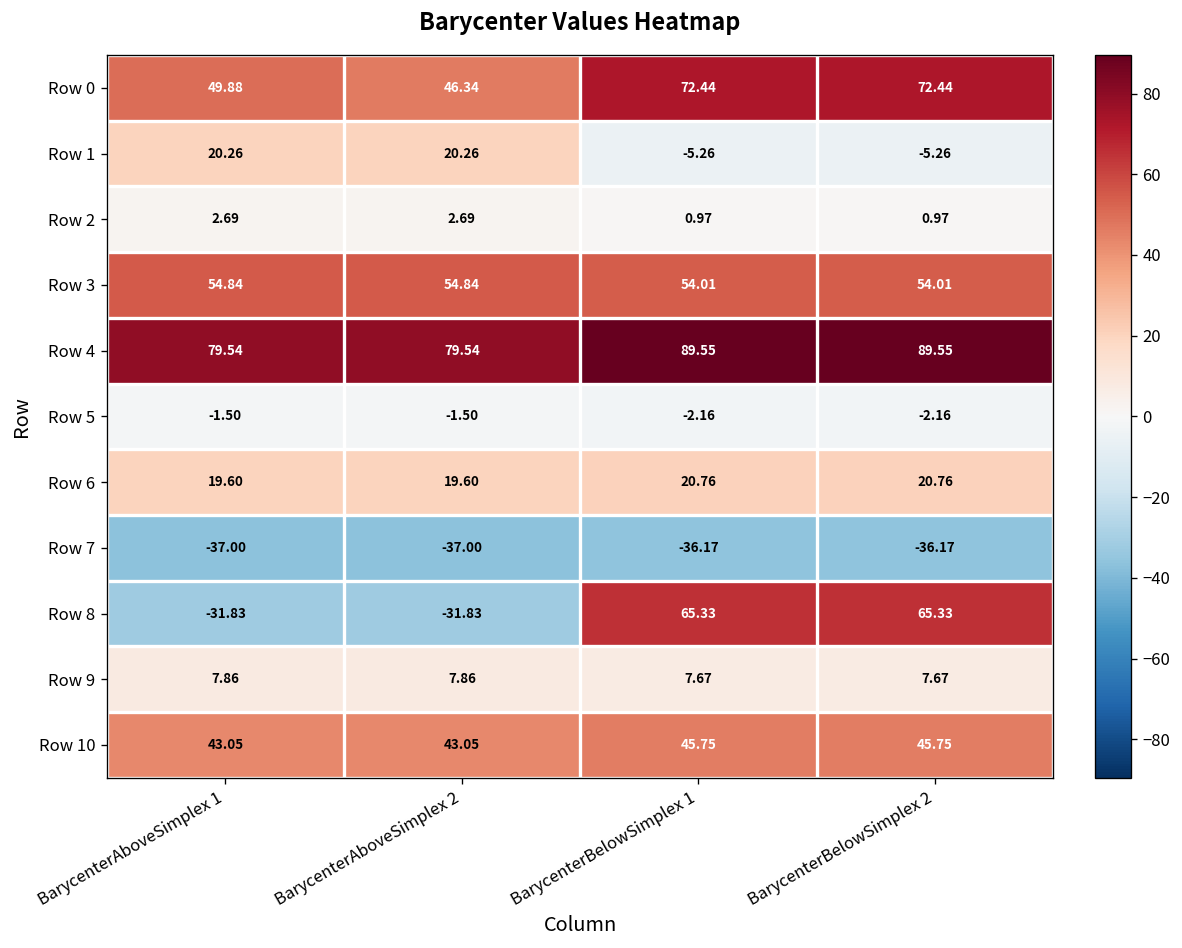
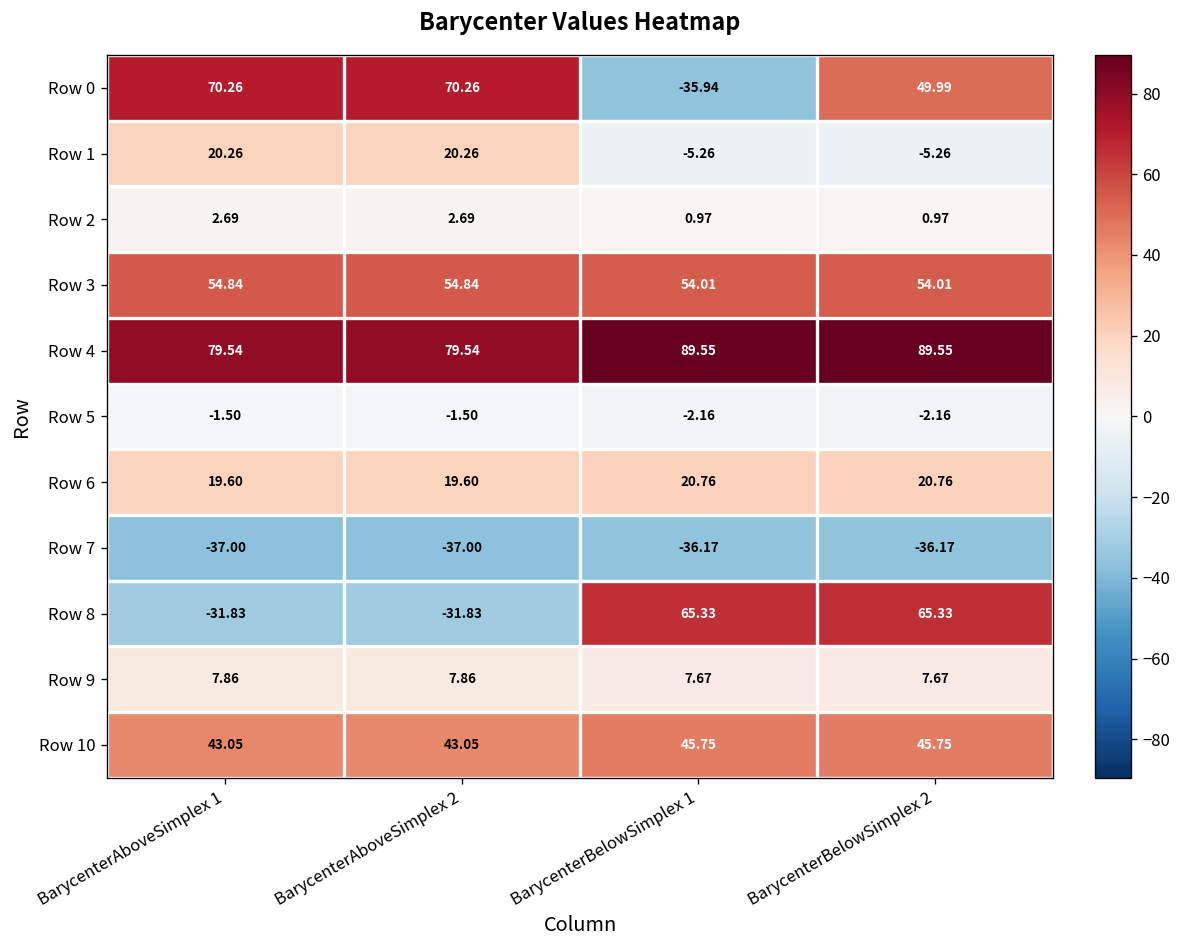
  {
    "Row 0": {
-     "BarycenterAboveSimplex 1": 49.88,
-     "BarycenterAboveSimplex 2": 46.34,
-     "BarycenterBelowSimplex 1": 72.44,
-     "BarycenterBelowSimplex 2": 72.44
+     "BarycenterAboveSimplex 1": 70.26,
+     "BarycenterAboveSimplex 2": 70.26,
+     "BarycenterBelowSimplex 1": -35.94,
+     "BarycenterBelowSimplex 2": 49.99
    },
    "Row 1": {
      "BarycenterAboveSimplex 1": 20.26,
      "BarycenterAboveSimplex 2": 20.26,
      "BarycenterBelowSimplex 1": -5.26,
      "BarycenterBelowSimplex 2": -5.26
    },
    "Row 2": {
      "BarycenterAboveSimplex 1": 2.69,
      "BarycenterAboveSimplex 2": 2.69,
      "BarycenterBelowSimplex 1": 0.97,
      "BarycenterBelowSimplex 2": 0.97
    },
    "Row 3": {
      "BarycenterAboveSimplex 1": 54.84,
      "BarycenterAboveSimplex 2": 54.84,
      "BarycenterBelowSimplex 1": 54.01,
      "BarycenterBelowSimplex 2": 54.01
    },
    "Row 4": {
      "BarycenterAboveSimplex 1": 79.54,
      "BarycenterAboveSimplex 2": 79.54,
      "BarycenterBelowSimplex 1": 89.55,
      "BarycenterBelowSimplex 2": 89.55
    },
    "Row 5": {
      "BarycenterAboveSimplex 1": -1.50,
      "BarycenterAboveSimplex 2": -1.50,
      "BarycenterBelowSimplex 1": -2.16,
      "BarycenterBelowSimplex 2": -2.16
    },
    "Row 6": {
      "BarycenterAboveSimplex 1": 19.60,
      "BarycenterAboveSimplex 2": 19.60,
      "BarycenterBelowSimplex 1": 20.76,
      "BarycenterBelowSimplex 2": 20.76
    },
    "Row 7": {
      "BarycenterAboveSimplex 1": -37.00,
      "BarycenterAboveSimplex 2": -37.00,
      "BarycenterBelowSimplex 1": -36.17,
      "BarycenterBelowSimplex 2": -36.17
    },
    "Row 8": {
      "BarycenterAboveSimplex 1": -31.83,
      "BarycenterAboveSimplex 2": -31.83,
      "BarycenterBelowSimplex 1": 65.33,
      "BarycenterBelowSimplex 2": 65.33
    },
    "Row 9": {
      "BarycenterAboveSimplex 1": 7.86,
      "BarycenterAboveSimplex 2": 7.86,
      "BarycenterBelowSimplex 1": 7.67,
      "BarycenterBelowSimplex 2": 7.67
    },
    "Row 10": {
      "BarycenterAboveSimplex 1": 43.05,
      "BarycenterAboveSimplex 2": 43.05,
      "BarycenterBelowSimplex 1": 45.75,
      "BarycenterBelowSimplex 2": 45.75
    }
  }
